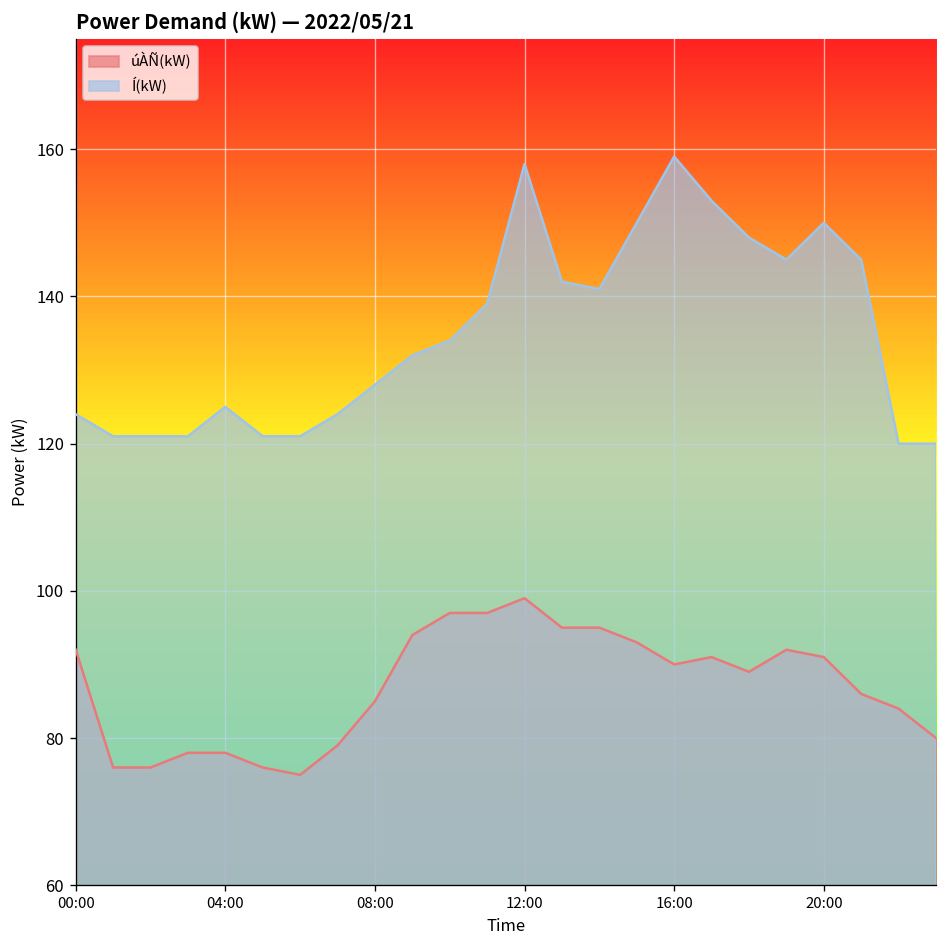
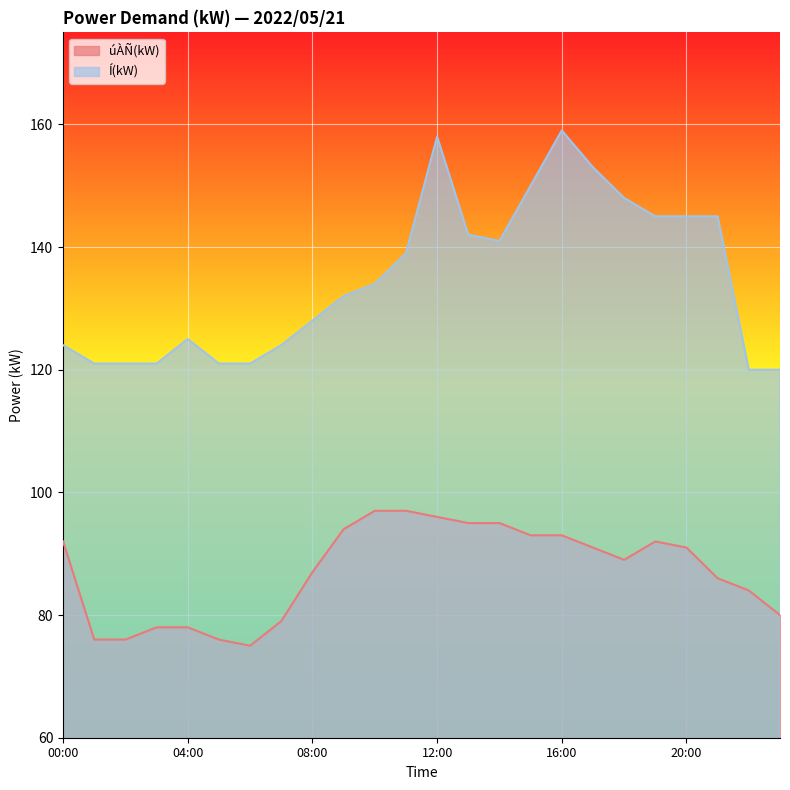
  {
    "úÀÑ(kW)": {
      "00:00": 92,
      "04:00": 78,
-     "08:00": 85,
-     "12:00": 99,
-     "16:00": 90,
+     "08:00": 87,
+     "12:00": 96,
+     "16:00": 93,
      "20:00": 91
    },
    "Í(kW)": {
      "00:00": 124,
      "04:00": 125,
      "08:00": 128,
      "12:00": 158,
      "16:00": 159,
-     "20:00": 150
+     "20:00": 145
    }
  }
